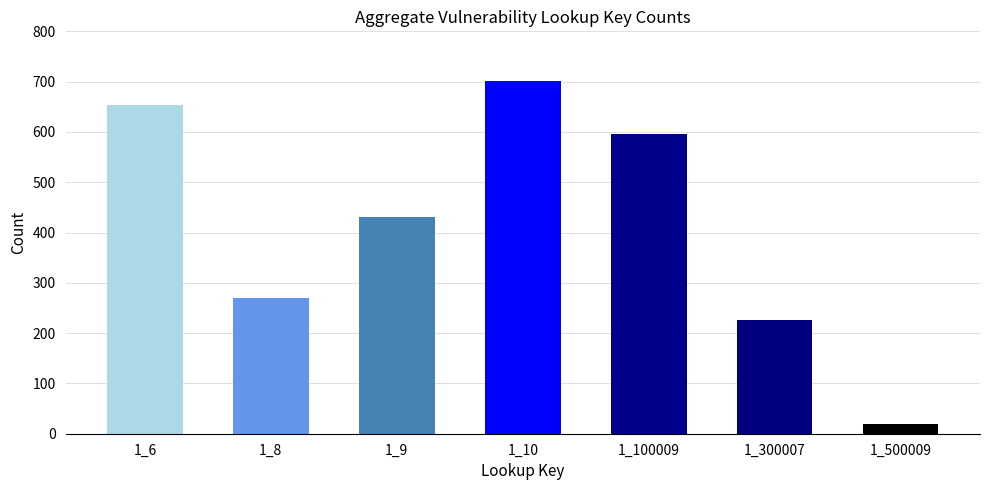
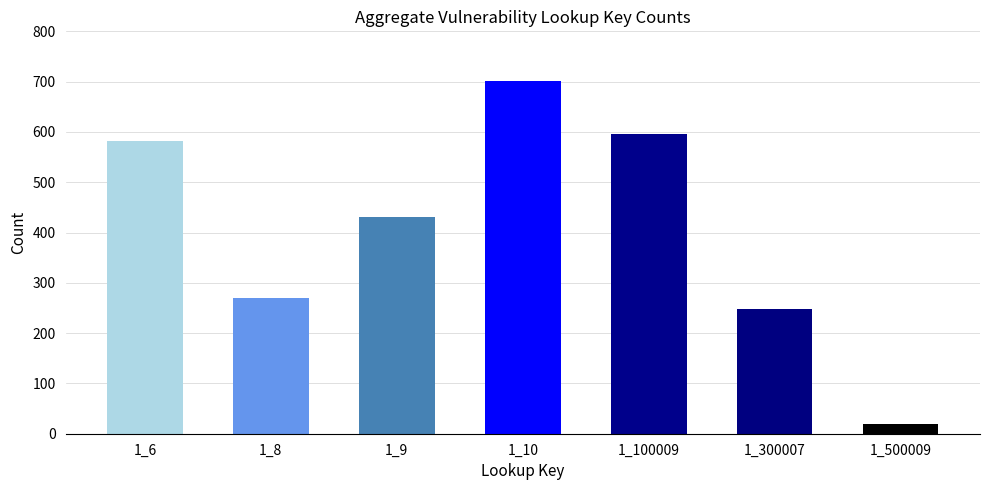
  {
-   "1_6": 650,
+   "1_6": 580,
    "1_8": 270,
    "1_9": 430,
    "1_10": 700,
    "1_100009": 600,
-   "1_300007": 230,
+   "1_300007": 250,
    "1_500009": 20
  }
